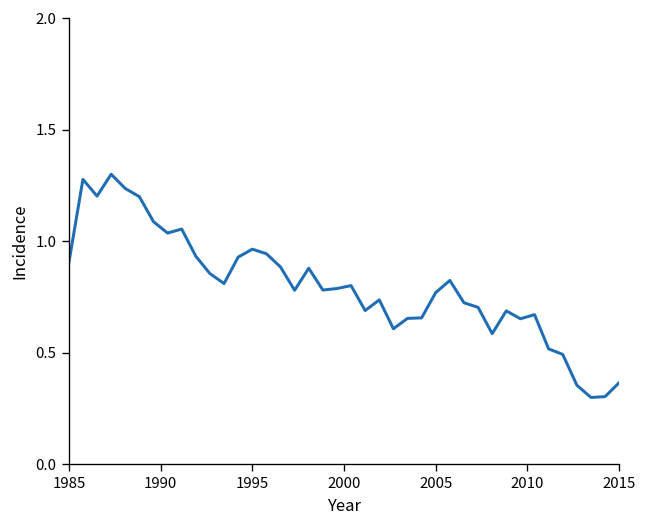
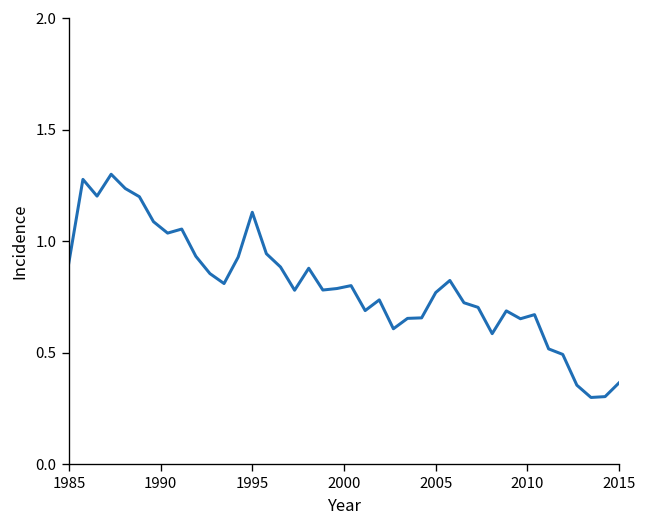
  {
    "1985": 0.90,
-   "1995": 0.96,
+   "1995": 1.13,
    "2005": 0.77,
    "2015": 0.37
  }
